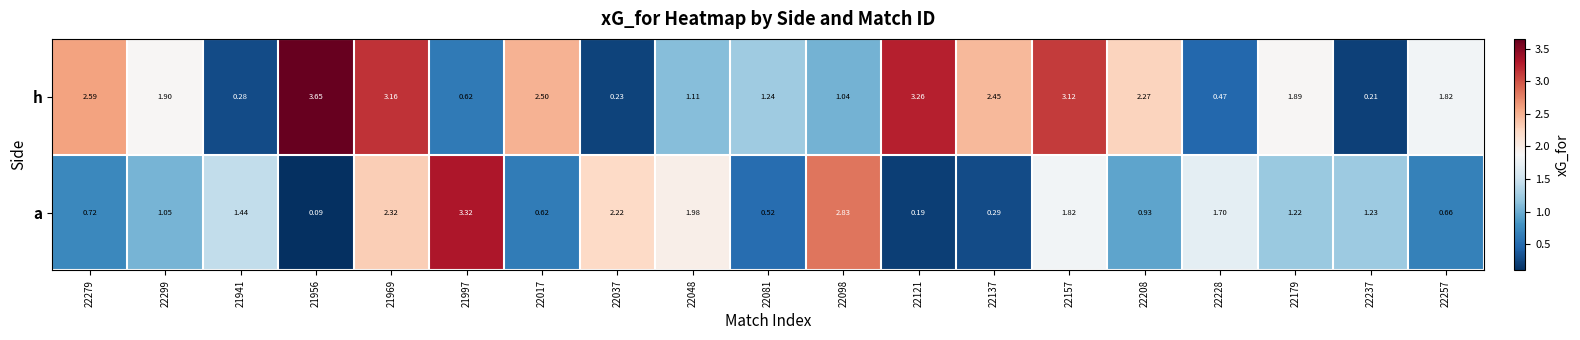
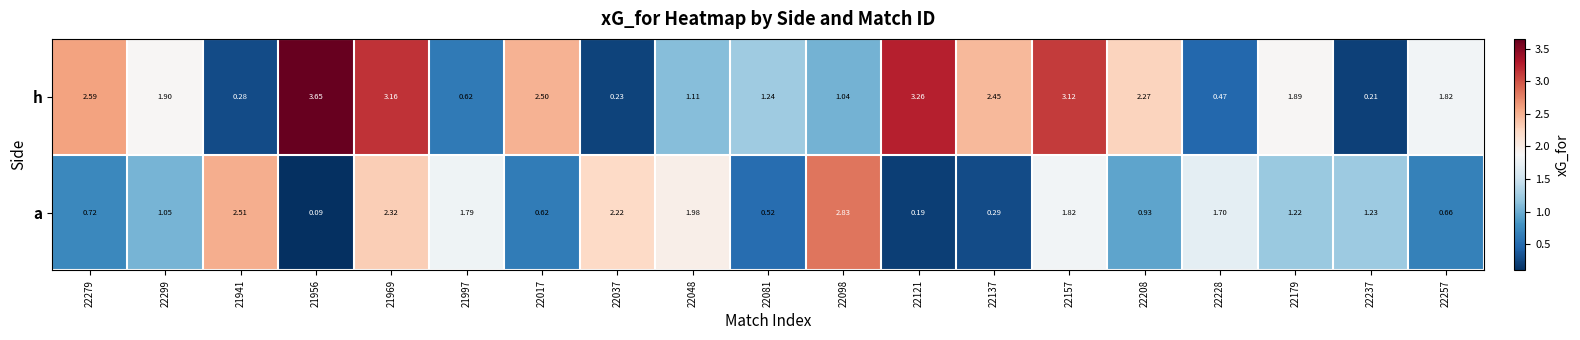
  {
    "h": {
      "22279": 2.59,
      "22299": 1.90,
      "21941": 0.28,
      "21956": 3.65,
      "21969": 3.16,
      "21997": 0.62,
      "22017": 2.50,
      "22037": 0.23,
      "22048": 1.11,
      "22081": 1.24,
      "22098": 1.04,
      "22121": 3.26,
      "22137": 2.45,
      "22157": 3.12,
      "22208": 2.27,
      "22228": 0.47,
      "22179": 1.89,
      "22237": 0.21,
      "22257": 1.82
    },
    "a": {
      "22279": 0.72,
      "22299": 1.05,
-     "21941": 1.44,
+     "21941": 2.51,
      "21956": 0.09,
      "21969": 2.32,
-     "21997": 3.32,
+     "21997": 1.79,
      "22017": 0.62,
      "22037": 2.22,
      "22048": 1.98,
      "22081": 0.52,
      "22098": 2.83,
      "22121": 0.19,
      "22137": 0.29,
      "22157": 1.82,
      "22208": 0.93,
      "22228": 1.70,
      "22179": 1.22,
      "22237": 1.23,
      "22257": 0.66
    }
  }
